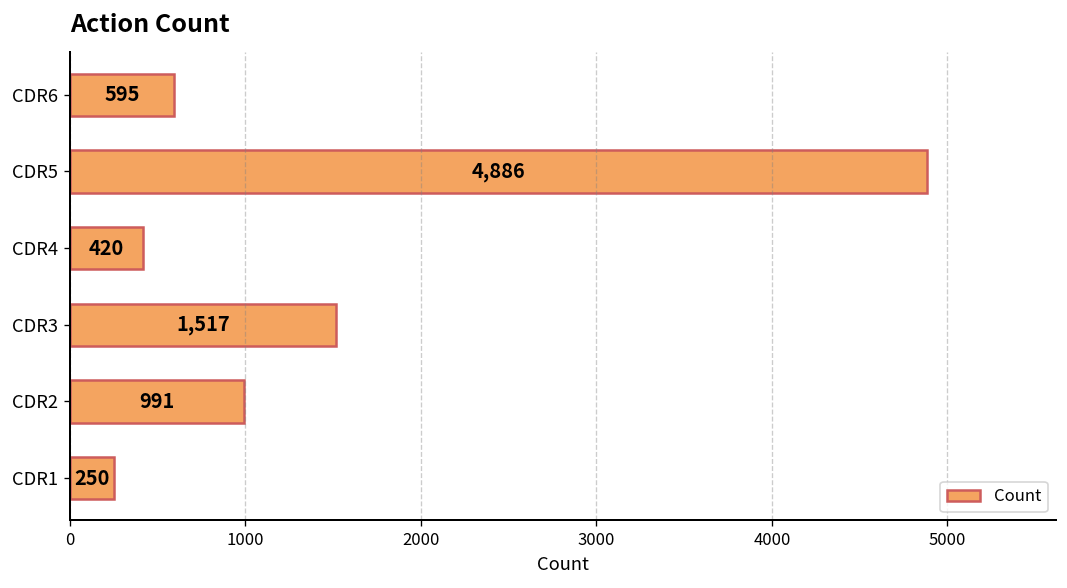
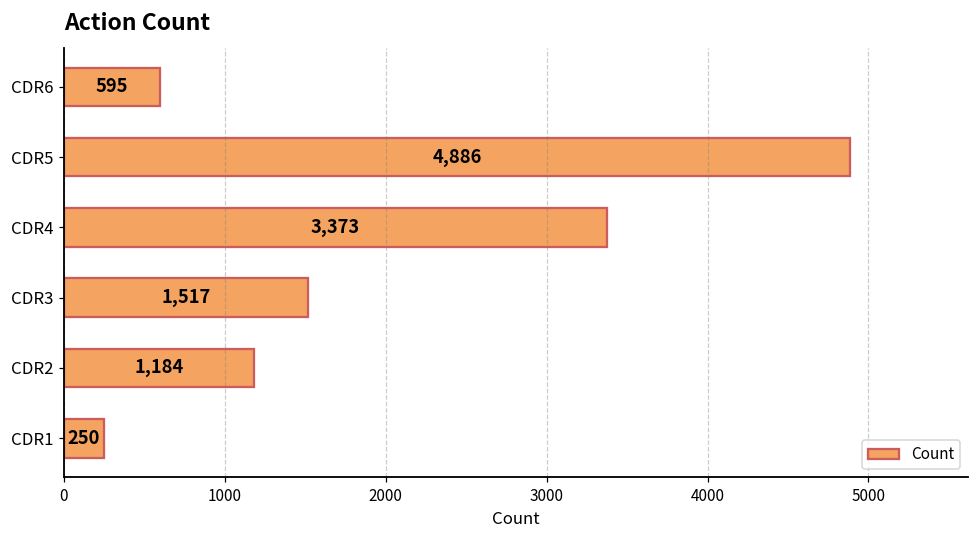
  {
    "CDR6": "595",
    "CDR5": "4,886",
-   "CDR4": "420",
+   "CDR4": "3,373",
    "CDR3": "1,517",
-   "CDR2": "991",
+   "CDR2": "1,184",
    "CDR1": "250"
  }
